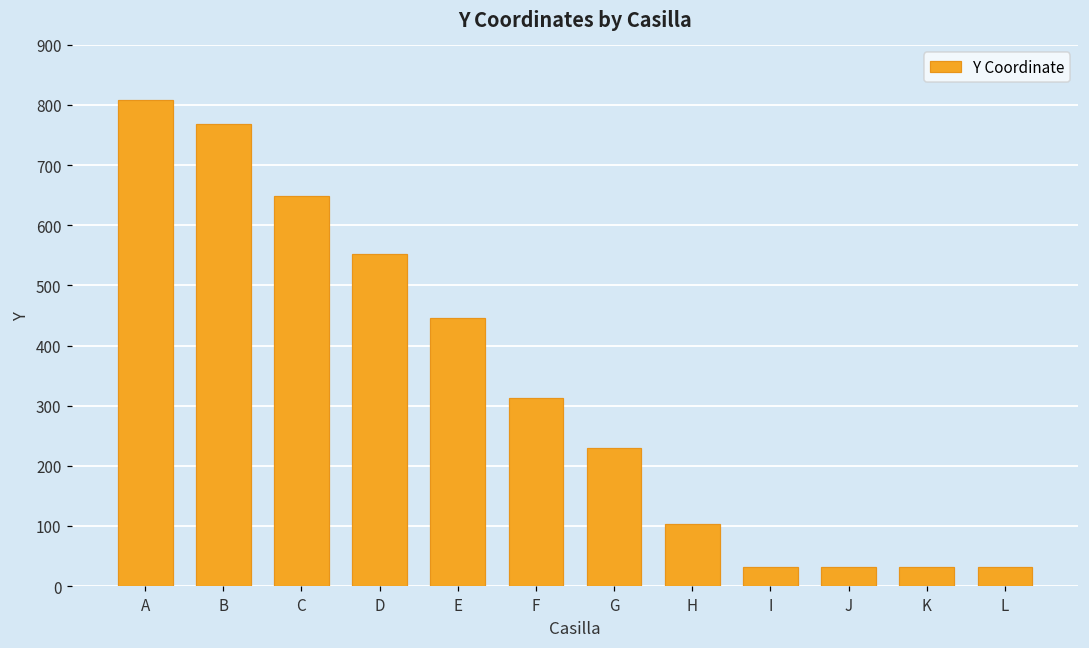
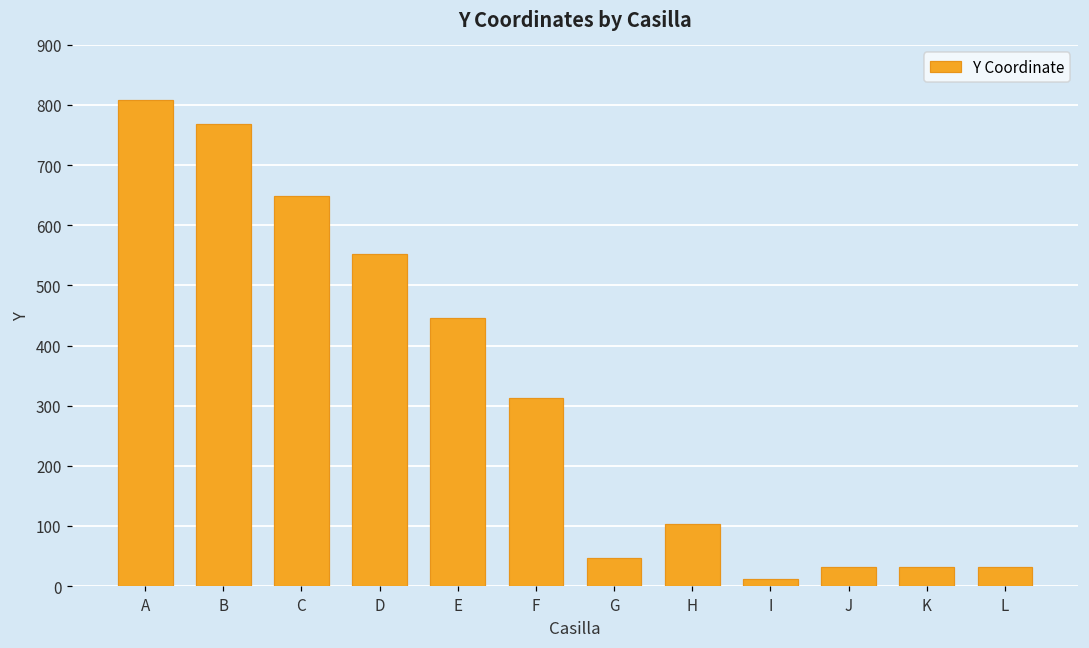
  {
    "A": 810,
    "B": 770,
    "C": 650,
    "D": 550,
    "E": 450,
    "F": 310,
-   "G": 230,
+   "G": 50,
    "H": 100,
-   "I": 30,
+   "I": 10,
    "J": 30,
    "K": 30,
    "L": 30
  }
